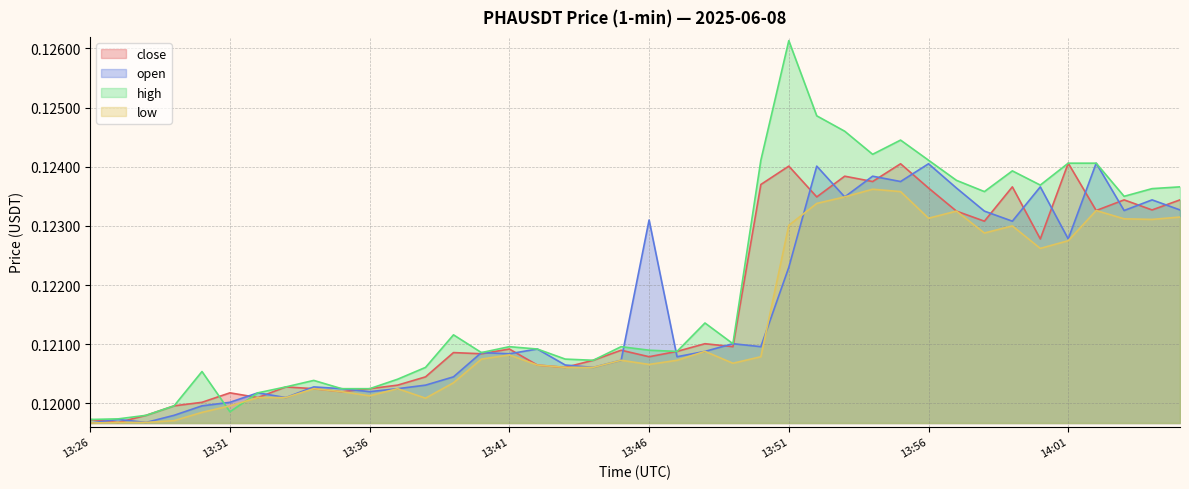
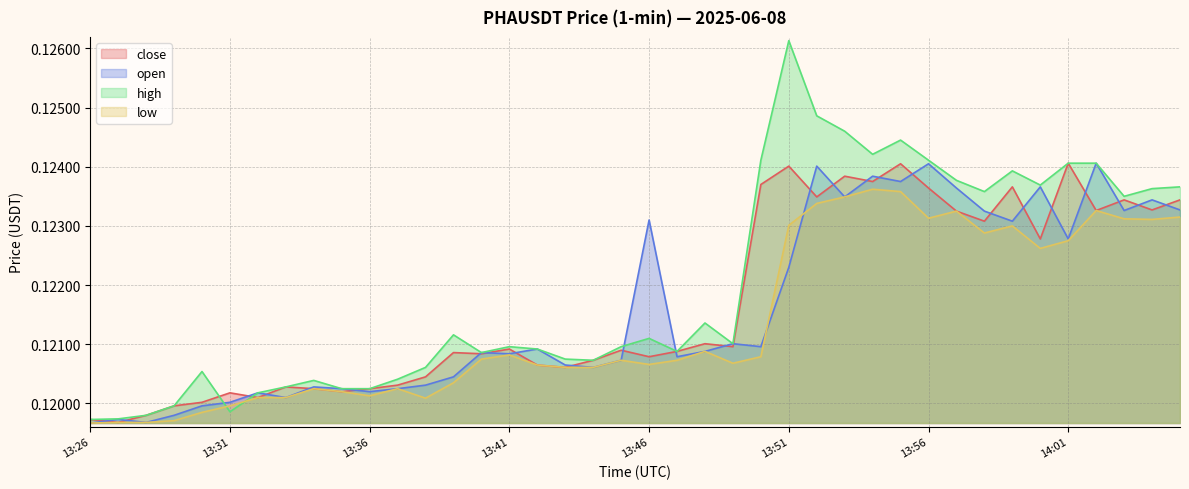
  {
    "open": {
      "13:31": 0.1200,
      "13:36": 0.1202,
      "13:46": 0.1231,
      "13:51": 0.1223,
      "13:56": 0.1241
    },
    "high": {
      "13:31": 0.1199,
-     "13:46": 0.1209,
+     "13:46": 0.1211,
      "13:51": 0.1261,
      "13:56": 0.1241
    }
  }
